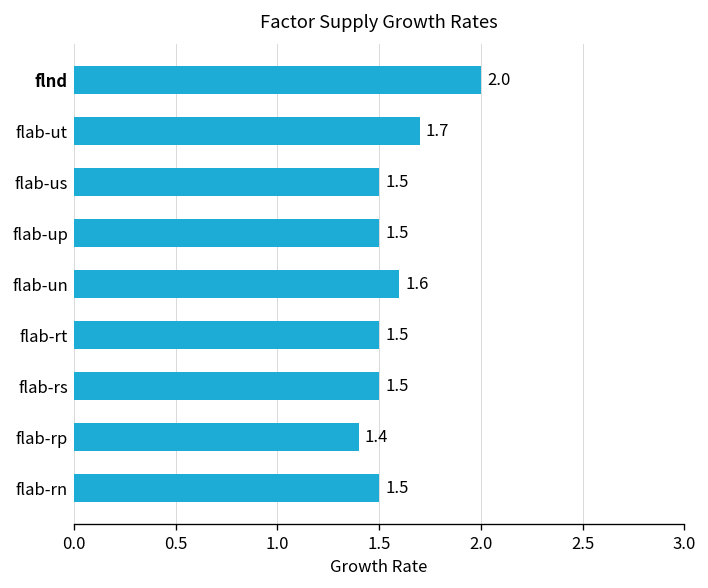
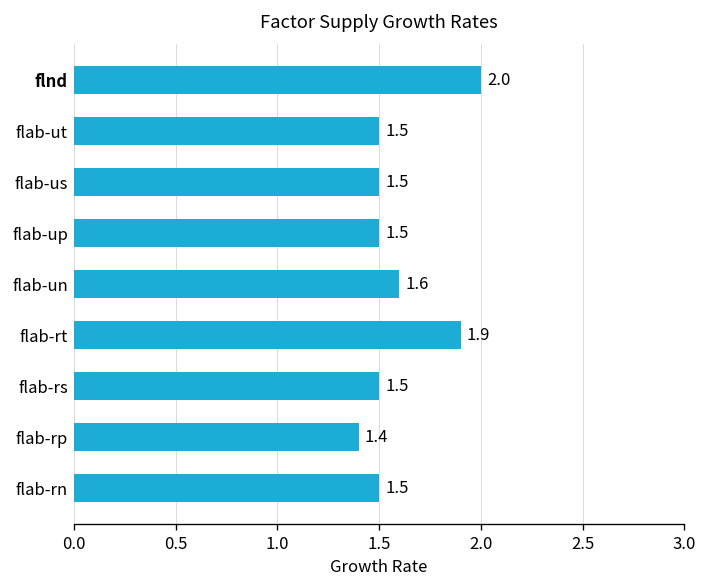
  {
    "flnd": 2.0,
-   "flab-ut": 1.7,
+   "flab-ut": 1.5,
    "flab-us": 1.5,
    "flab-up": 1.5,
    "flab-un": 1.6,
-   "flab-rt": 1.5,
+   "flab-rt": 1.9,
    "flab-rs": 1.5,
    "flab-rp": 1.4,
    "flab-rn": 1.5
  }
